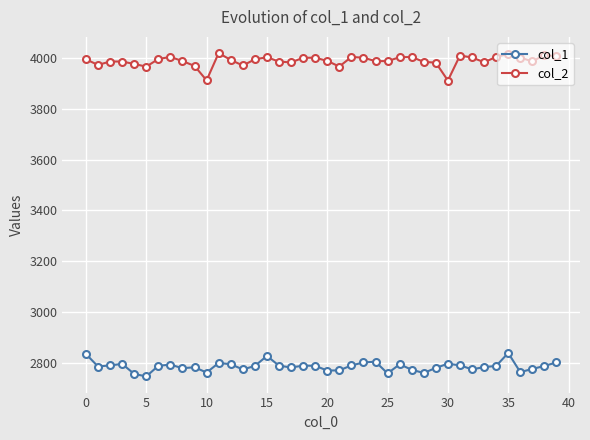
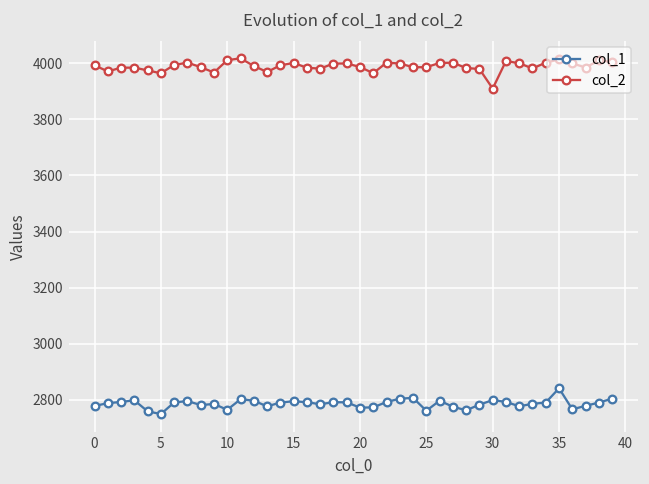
  {
    "col_1": {
-     "0": 2840,
+     "0": 2780,
      "5": 2750,
      "10": 2760,
-     "15": 2830,
+     "15": 2790,
      "20": 2770,
      "25": 2760,
      "30": 2800,
      "35": 2840
    },
    "col_2": {
      "0": 3990,
      "5": 3960,
-     "10": 3910,
+     "10": 4010,
      "15": 4000,
      "20": 3990,
      "25": 3990,
      "30": 3910
    }
  }
